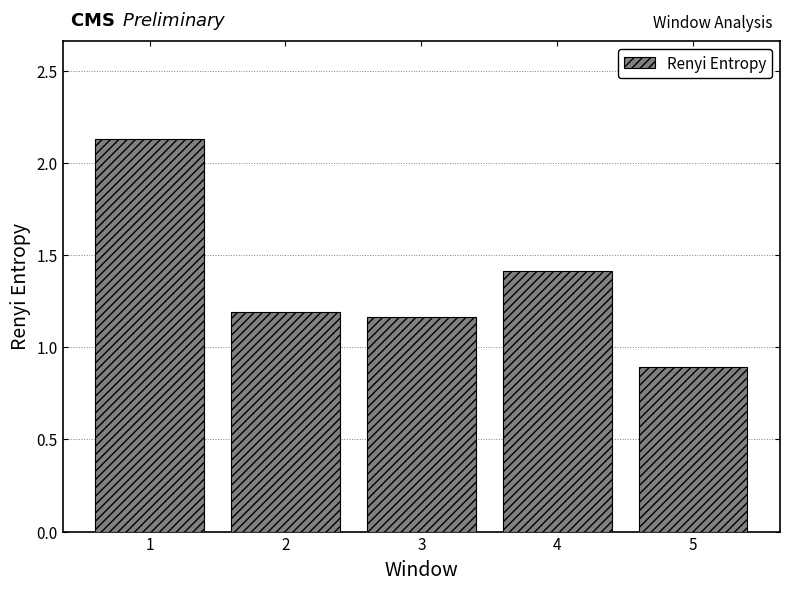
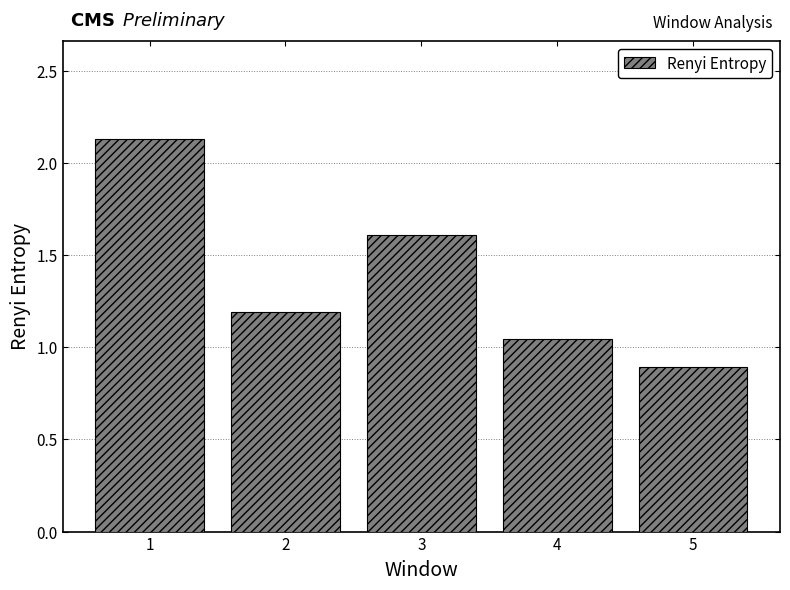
  {
    "1": 2.13,
    "2": 1.19,
-   "3": 1.17,
-   "4": 1.42,
+   "3": 1.61,
+   "4": 1.05,
    "5": 0.89
  }
